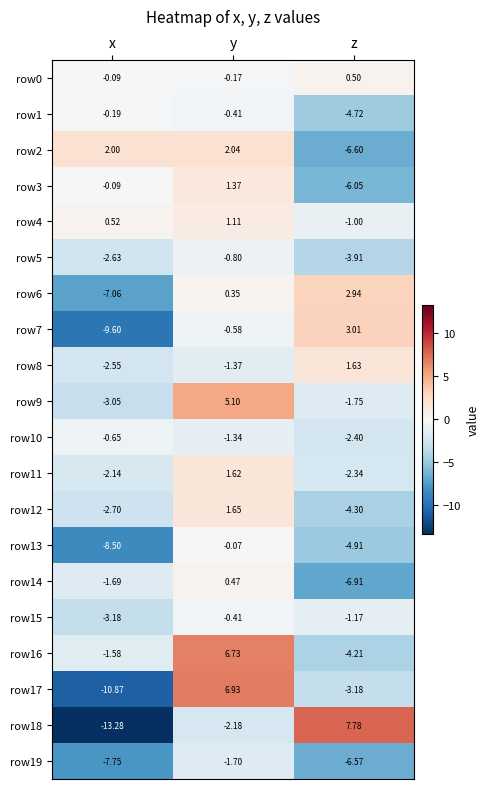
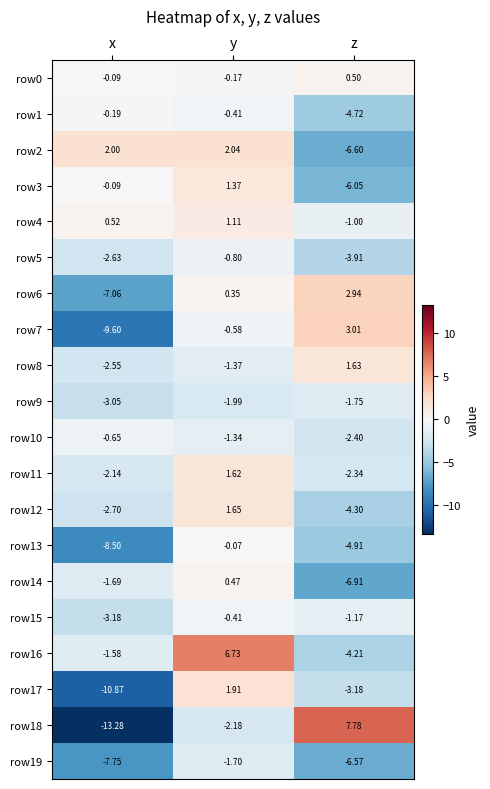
  {
    "row0": {
      "x": -0.09,
      "y": -0.17,
      "z": 0.50
    },
    "row1": {
      "x": -0.19,
      "y": -0.41,
      "z": -4.72
    },
    "row2": {
      "x": 2.00,
      "y": 2.04,
      "z": -6.60
    },
    "row3": {
      "x": -0.09,
      "y": 1.37,
      "z": -6.05
    },
    "row4": {
      "x": 0.52,
      "y": 1.11,
      "z": -1.00
    },
    "row5": {
      "x": -2.63,
      "y": -0.80,
      "z": -3.91
    },
    "row6": {
      "x": -7.06,
      "y": 0.35,
      "z": 2.94
    },
    "row7": {
      "x": -9.60,
      "y": -0.58,
      "z": 3.01
    },
    "row8": {
      "x": -2.55,
      "y": -1.37,
      "z": 1.63
    },
    "row9": {
      "x": -3.05,
-     "y": 5.10,
+     "y": -1.99,
      "z": -1.75
    },
    "row10": {
      "x": -0.65,
      "y": -1.34,
      "z": -2.40
    },
    "row11": {
      "x": -2.14,
      "y": 1.62,
      "z": -2.34
    },
    "row12": {
      "x": -2.70,
      "y": 1.65,
      "z": -4.30
    },
    "row13": {
      "x": -8.50,
      "y": -0.07,
      "z": -4.91
    },
    "row14": {
      "x": -1.69,
      "y": 0.47,
      "z": -6.91
    },
    "row15": {
      "x": -3.18,
      "y": -0.41,
      "z": -1.17
    },
    "row16": {
      "x": -1.58,
      "y": 6.73,
      "z": -4.21
    },
    "row17": {
      "x": -10.87,
-     "y": 6.93,
+     "y": 1.91,
      "z": -3.18
    },
    "row18": {
      "x": -13.28,
      "y": -2.18,
      "z": 7.78
    },
    "row19": {
      "x": -7.75,
      "y": -1.70,
      "z": -6.57
    }
  }
